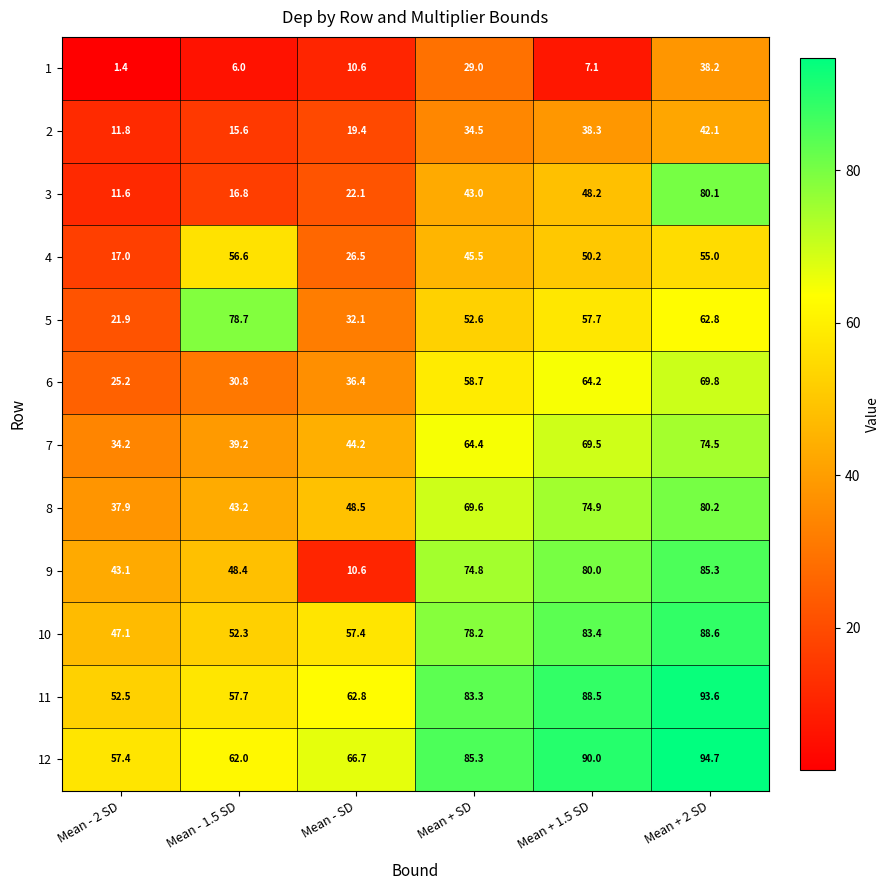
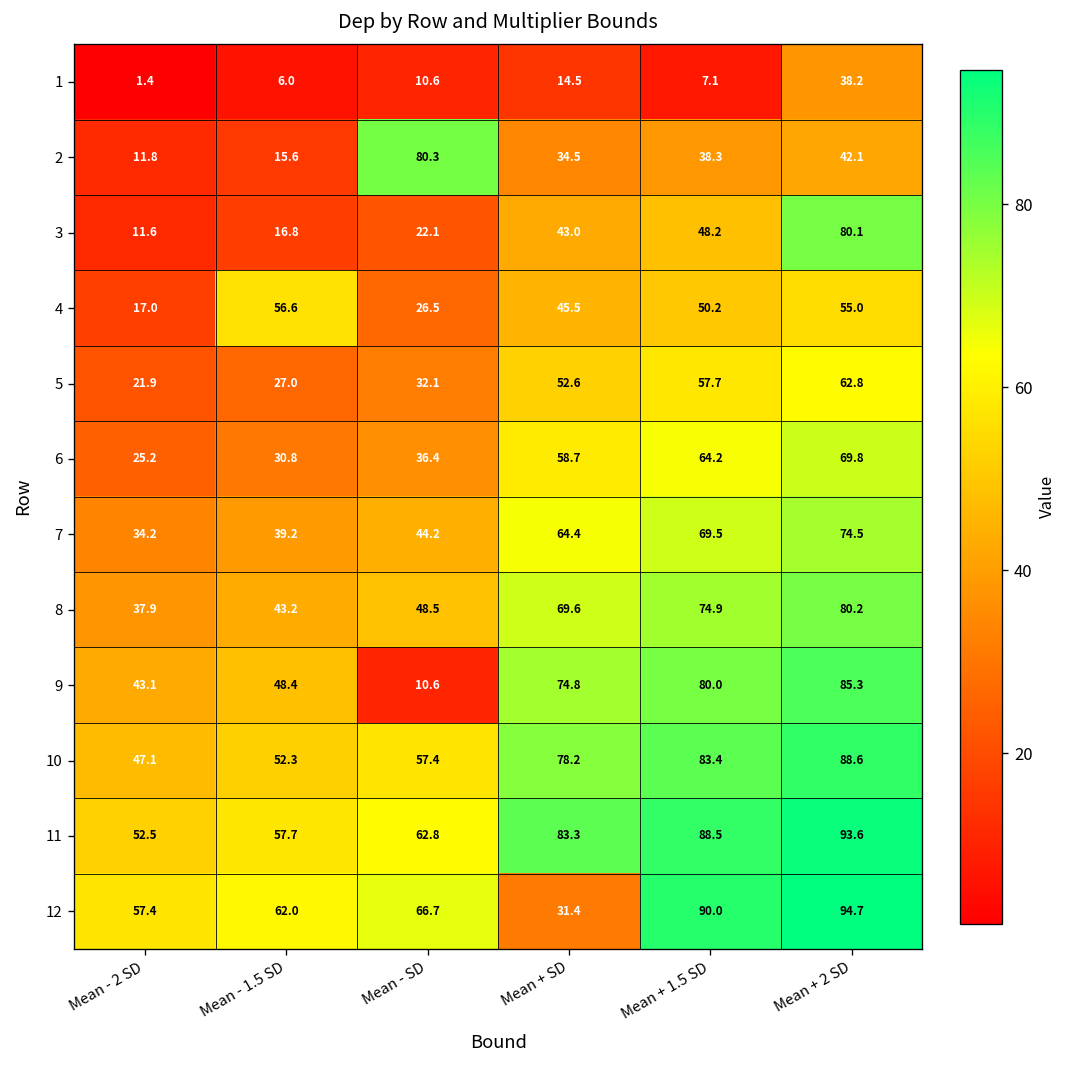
  {
    "1": {
      "Mean - 2 SD": 1.4,
      "Mean - 1.5 SD": 6.0,
      "Mean - SD": 10.6,
-     "Mean + SD": 29.0,
+     "Mean + SD": 14.5,
      "Mean + 1.5 SD": 7.1,
      "Mean + 2 SD": 38.2
    },
    "2": {
      "Mean - 2 SD": 11.8,
      "Mean - 1.5 SD": 15.6,
-     "Mean - SD": 19.4,
+     "Mean - SD": 80.3,
      "Mean + SD": 34.5,
      "Mean + 1.5 SD": 38.3,
      "Mean + 2 SD": 42.1
    },
    "3": {
      "Mean - 2 SD": 11.6,
      "Mean - 1.5 SD": 16.8,
      "Mean - SD": 22.1,
      "Mean + SD": 43.0,
      "Mean + 1.5 SD": 48.2,
      "Mean + 2 SD": 80.1
    },
    "4": {
      "Mean - 2 SD": 17.0,
      "Mean - 1.5 SD": 56.6,
      "Mean - SD": 26.5,
      "Mean + SD": 45.5,
      "Mean + 1.5 SD": 50.2,
      "Mean + 2 SD": 55.0
    },
    "5": {
      "Mean - 2 SD": 21.9,
-     "Mean - 1.5 SD": 78.7,
+     "Mean - 1.5 SD": 27.0,
      "Mean - SD": 32.1,
      "Mean + SD": 52.6,
      "Mean + 1.5 SD": 57.7,
      "Mean + 2 SD": 62.8
    },
    "6": {
      "Mean - 2 SD": 25.2,
      "Mean - 1.5 SD": 30.8,
      "Mean - SD": 36.4,
      "Mean + SD": 58.7,
      "Mean + 1.5 SD": 64.2,
      "Mean + 2 SD": 69.8
    },
    "7": {
      "Mean - 2 SD": 34.2,
      "Mean - 1.5 SD": 39.2,
      "Mean - SD": 44.2,
      "Mean + SD": 64.4,
      "Mean + 1.5 SD": 69.5,
      "Mean + 2 SD": 74.5
    },
    "8": {
      "Mean - 2 SD": 37.9,
      "Mean - 1.5 SD": 43.2,
      "Mean - SD": 48.5,
      "Mean + SD": 69.6,
      "Mean + 1.5 SD": 74.9,
      "Mean + 2 SD": 80.2
    },
    "9": {
      "Mean - 2 SD": 43.1,
      "Mean - 1.5 SD": 48.4,
      "Mean - SD": 10.6,
      "Mean + SD": 74.8,
      "Mean + 1.5 SD": 80.0,
      "Mean + 2 SD": 85.3
    },
    "10": {
      "Mean - 2 SD": 47.1,
      "Mean - 1.5 SD": 52.3,
      "Mean - SD": 57.4,
      "Mean + SD": 78.2,
      "Mean + 1.5 SD": 83.4,
      "Mean + 2 SD": 88.6
    },
    "11": {
      "Mean - 2 SD": 52.5,
      "Mean - 1.5 SD": 57.7,
      "Mean - SD": 62.8,
      "Mean + SD": 83.3,
      "Mean + 1.5 SD": 88.5,
      "Mean + 2 SD": 93.6
    },
    "12": {
      "Mean - 2 SD": 57.4,
      "Mean - 1.5 SD": 62.0,
      "Mean - SD": 66.7,
-     "Mean + SD": 85.3,
+     "Mean + SD": 31.4,
      "Mean + 1.5 SD": 90.0,
      "Mean + 2 SD": 94.7
    }
  }
